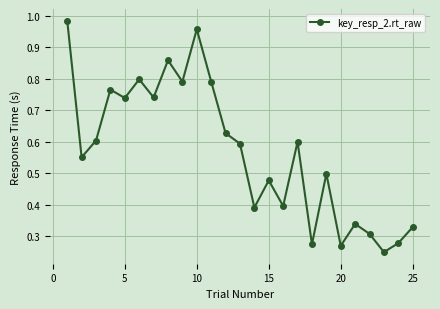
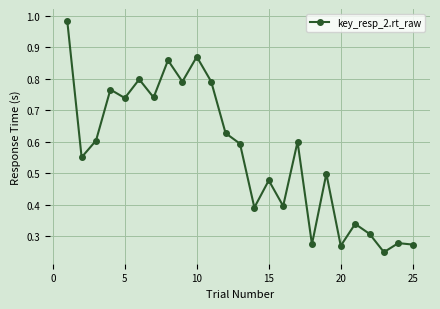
  {
    "5": 0.74,
-   "10": 0.96,
+   "10": 0.87,
    "15": 0.48,
    "20": 0.27,
-   "25": 0.33
+   "25": 0.27
  }
